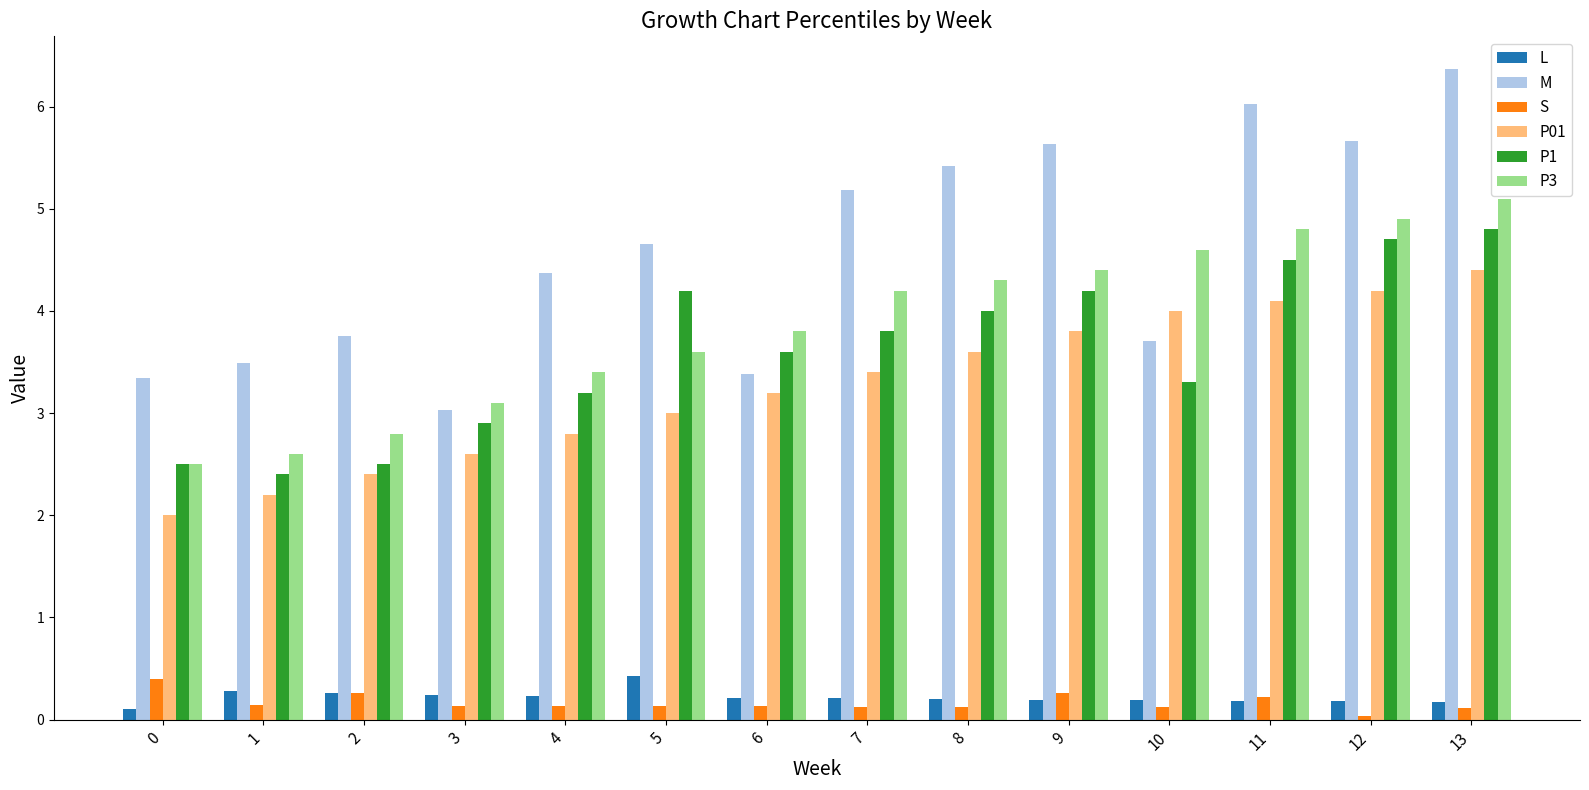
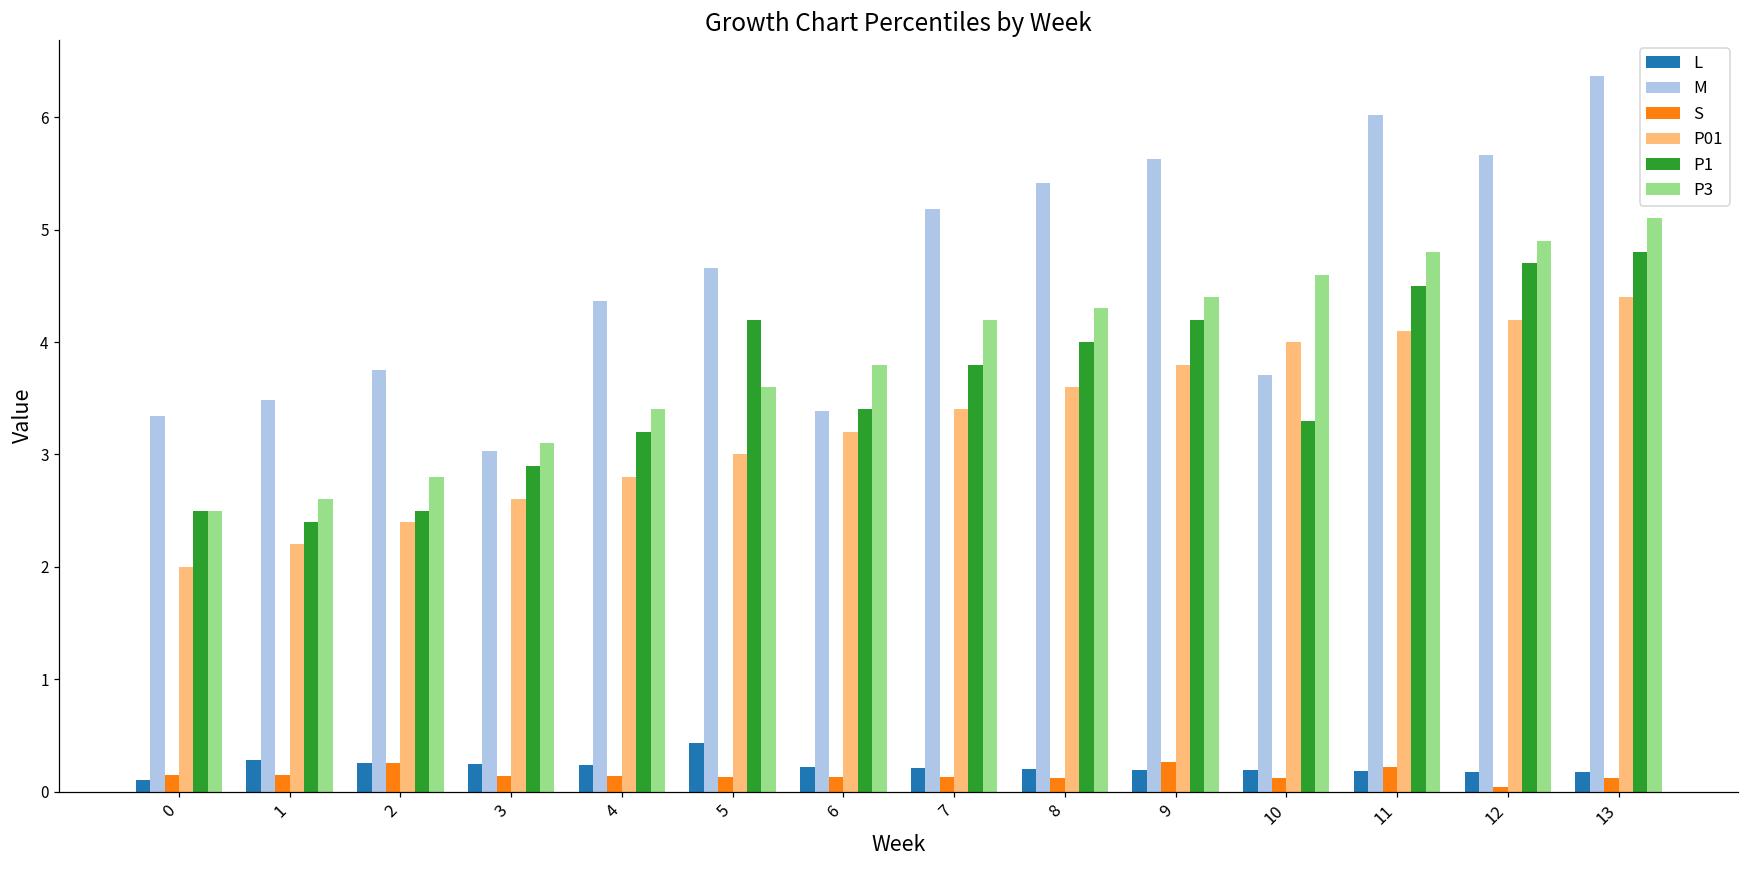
  {
    "L": {
      "0": 0.10,
      "1": 0.28,
      "2": 0.26,
      "3": 0.24,
      "4": 0.23,
      "5": 0.43,
      "6": 0.22,
      "7": 0.21,
      "8": 0.20,
      "9": 0.20,
      "10": 0.19,
      "11": 0.18,
      "12": 0.18,
      "13": 0.17
    },
    "M": {
      "0": 3.35,
      "1": 3.49,
      "2": 3.75,
      "3": 3.03,
      "4": 4.37,
      "5": 4.66,
      "6": 3.38,
      "7": 5.18,
      "8": 5.41,
      "9": 5.63,
      "10": 3.71,
      "11": 6.02,
      "12": 5.67,
      "13": 6.37
    },
    "S": {
-     "0": 0.40,
+     "0": 0.15,
      "1": 0.14,
      "2": 0.26,
      "3": 0.14,
      "4": 0.13,
      "5": 0.13,
      "6": 0.13,
      "7": 0.13,
      "8": 0.13,
      "9": 0.26,
      "10": 0.12,
      "11": 0.22,
      "12": 0.04,
      "13": 0.12
    },
    "P01": {
      "0": 2.00,
      "1": 2.20,
      "2": 2.40,
      "3": 2.60,
      "4": 2.80,
      "5": 3.00,
      "6": 3.20,
      "7": 3.40,
      "8": 3.60,
      "9": 3.80,
      "10": 4.00,
      "11": 4.10,
      "12": 4.20,
      "13": 4.40
    },
    "P1": {
      "0": 2.5,
      "1": 2.4,
      "2": 2.5,
      "3": 2.9,
      "4": 3.2,
      "5": 4.2,
-     "6": 3.6,
+     "6": 3.4,
      "7": 3.8,
      "8": 4.0,
      "9": 4.2,
      "10": 3.3,
      "11": 4.5,
      "12": 4.7,
      "13": 4.8
    },
    "P3": {
      "0": 2.50,
      "1": 2.60,
      "2": 2.80,
      "3": 3.10,
      "4": 3.40,
      "5": 3.60,
      "6": 3.80,
      "7": 4.20,
      "8": 4.30,
      "9": 4.40,
      "10": 4.60,
      "11": 4.80,
      "12": 4.90,
      "13": 5.10
    }
  }
